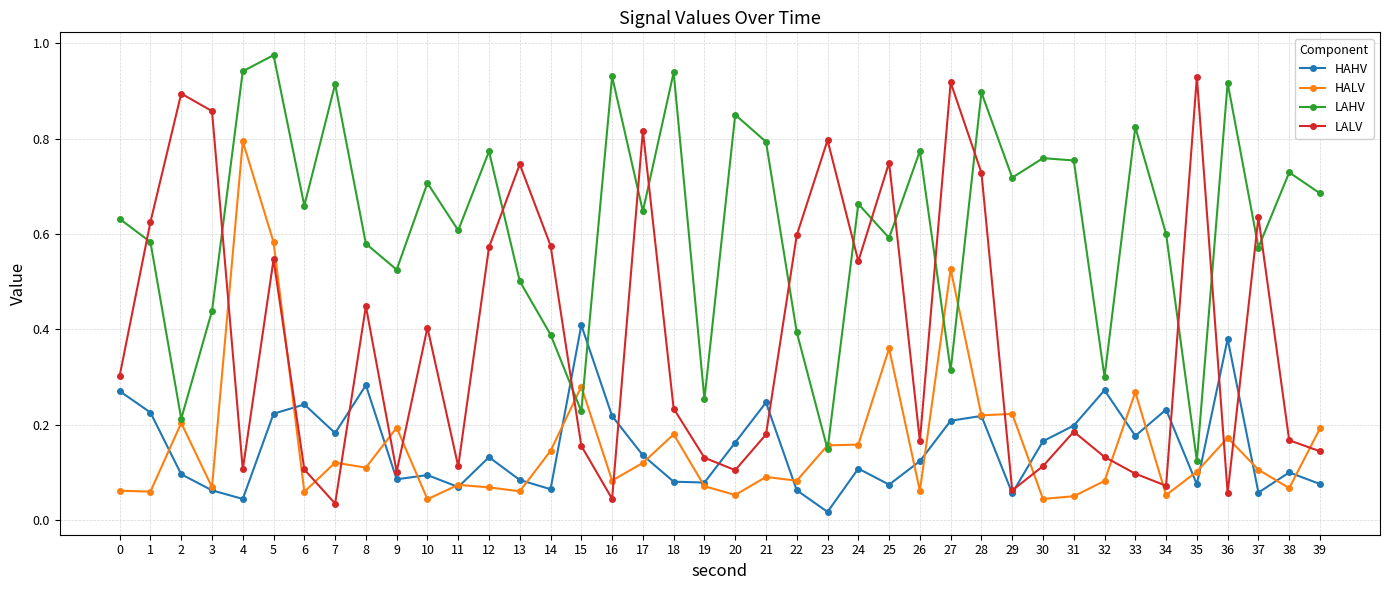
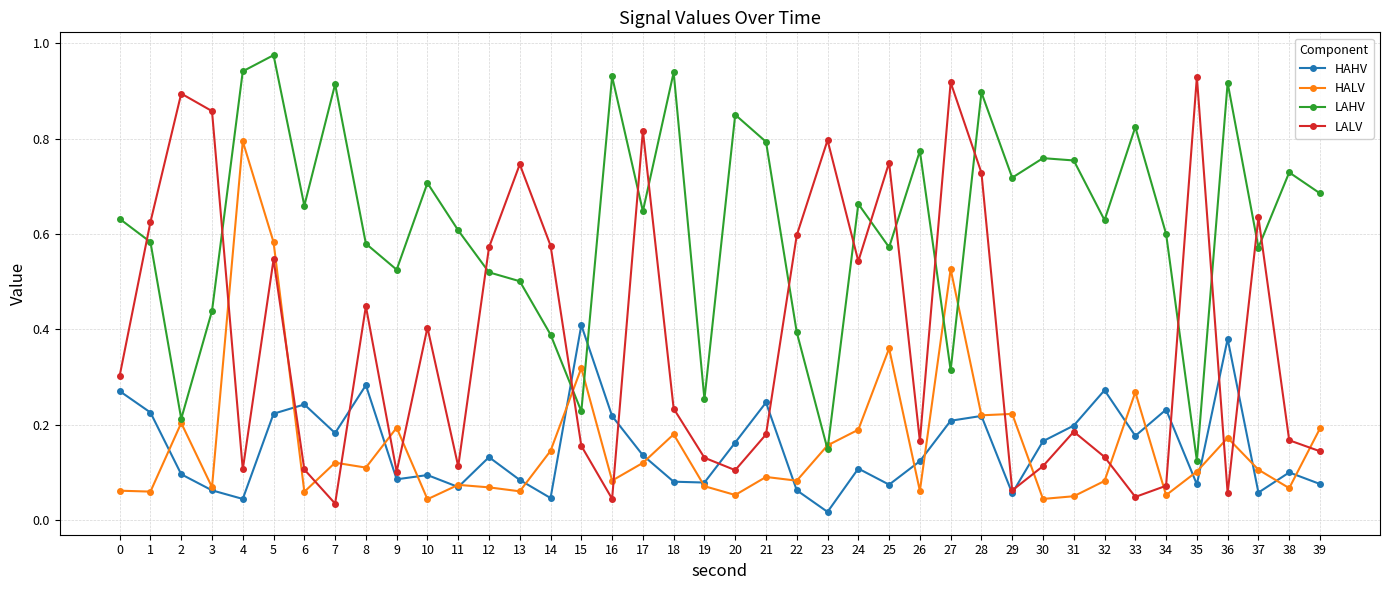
  {
    "HAHV": {
      "0": 0.27,
      "1": 0.23,
      "2": 0.10,
      "3": 0.06,
      "4": 0.04,
      "5": 0.22,
      "6": 0.24,
      "7": 0.18,
      "8": 0.28,
      "9": 0.09,
      "10": 0.09,
      "12": 0.13,
      "13": 0.08,
-     "14": 0.06,
+     "14": 0.05,
      "15": 0.41,
      "16": 0.22,
      "17": 0.14,
      "18": 0.08,
      "19": 0.08,
      "20": 0.16,
      "21": 0.25,
      "22": 0.06,
      "23": 0.02,
      "24": 0.11,
      "25": 0.07,
      "26": 0.12,
      "27": 0.21,
      "29": 0.06,
      "30": 0.17,
      "31": 0.20,
      "32": 0.27,
      "33": 0.18,
      "34": 0.23,
      "35": 0.07,
      "36": 0.38,
      "37": 0.06,
      "38": 0.10,
      "39": 0.08
    },
    "HALV": {
      "0": 0.06,
      "1": 0.06,
      "2": 0.20,
      "3": 0.07,
      "4": 0.79,
      "5": 0.58,
      "6": 0.06,
      "7": 0.12,
      "8": 0.11,
      "9": 0.19,
      "10": 0.04,
      "12": 0.07,
      "13": 0.06,
      "14": 0.14,
-     "15": 0.28,
+     "15": 0.32,
      "16": 0.08,
      "17": 0.12,
      "18": 0.18,
      "19": 0.07,
      "20": 0.05,
      "21": 0.09,
      "22": 0.08,
      "23": 0.16,
-     "24": 0.16,
+     "24": 0.19,
      "25": 0.36,
      "26": 0.06,
      "27": 0.53,
      "29": 0.22,
      "30": 0.04,
      "31": 0.05,
      "32": 0.08,
      "33": 0.27,
      "34": 0.05,
      "35": 0.10,
      "36": 0.17,
      "37": 0.11,
      "38": 0.07,
      "39": 0.19
    },
    "LAHV": {
      "0": 0.63,
      "1": 0.58,
      "2": 0.21,
      "3": 0.44,
      "4": 0.94,
      "5": 0.98,
      "6": 0.66,
      "7": 0.91,
      "8": 0.58,
      "9": 0.53,
      "10": 0.71,
      "11": 0.61,
-     "12": 0.77,
+     "12": 0.52,
      "13": 0.50,
      "14": 0.39,
      "15": 0.23,
      "16": 0.93,
      "17": 0.65,
      "18": 0.94,
      "19": 0.25,
      "20": 0.85,
      "21": 0.79,
      "22": 0.39,
      "23": 0.15,
      "24": 0.66,
-     "25": 0.59,
+     "25": 0.57,
      "26": 0.77,
      "27": 0.31,
      "28": 0.90,
      "29": 0.72,
      "30": 0.76,
      "31": 0.75,
-     "32": 0.30,
+     "32": 0.63,
      "33": 0.82,
      "34": 0.60,
      "35": 0.12,
      "36": 0.92,
      "37": 0.57,
      "38": 0.73,
      "39": 0.69
    },
    "LALV": {
      "0": 0.30,
      "1": 0.63,
      "2": 0.89,
      "3": 0.86,
      "4": 0.11,
      "5": 0.55,
      "6": 0.11,
      "7": 0.03,
      "8": 0.45,
      "9": 0.10,
      "10": 0.40,
      "11": 0.11,
      "12": 0.57,
      "13": 0.75,
      "14": 0.58,
      "15": 0.16,
      "16": 0.04,
      "17": 0.82,
      "18": 0.23,
      "19": 0.13,
      "20": 0.10,
      "21": 0.18,
      "22": 0.60,
      "23": 0.80,
      "24": 0.54,
      "25": 0.75,
      "26": 0.17,
      "27": 0.92,
      "28": 0.73,
      "29": 0.06,
      "30": 0.11,
      "31": 0.19,
      "32": 0.13,
-     "33": 0.10,
+     "33": 0.05,
      "34": 0.07,
      "35": 0.93,
      "36": 0.06,
      "37": 0.63,
      "38": 0.17,
      "39": 0.14
    }
  }
